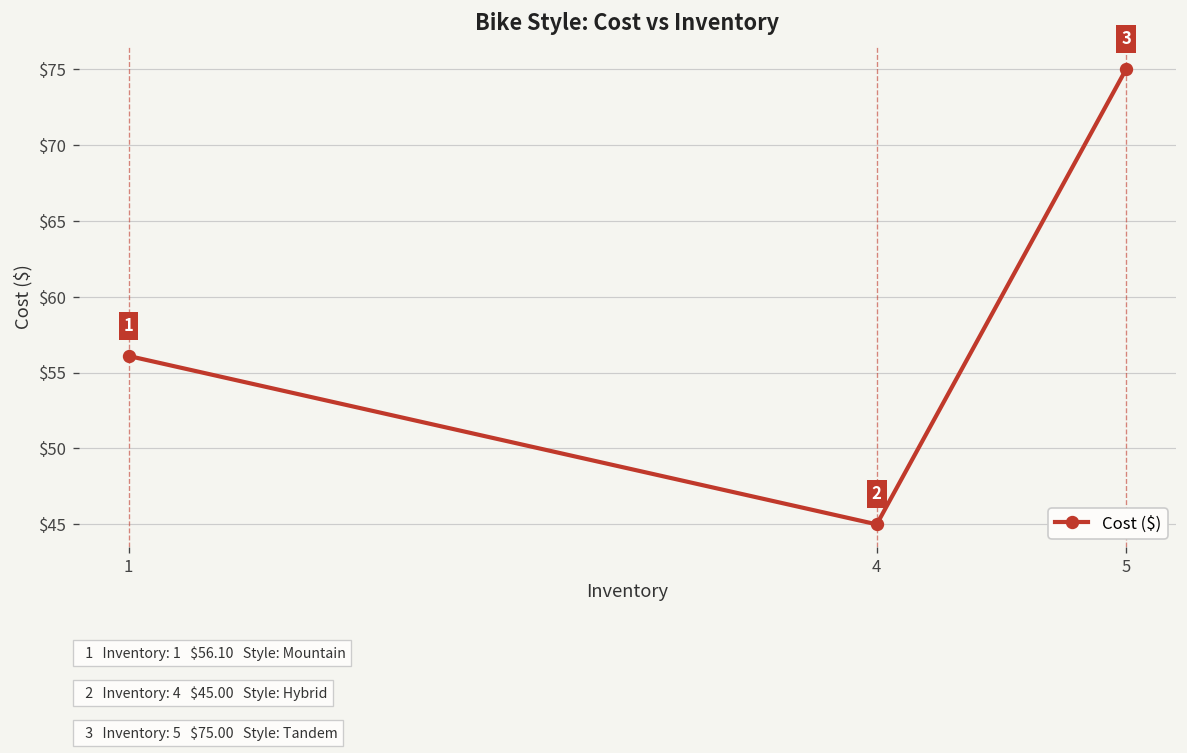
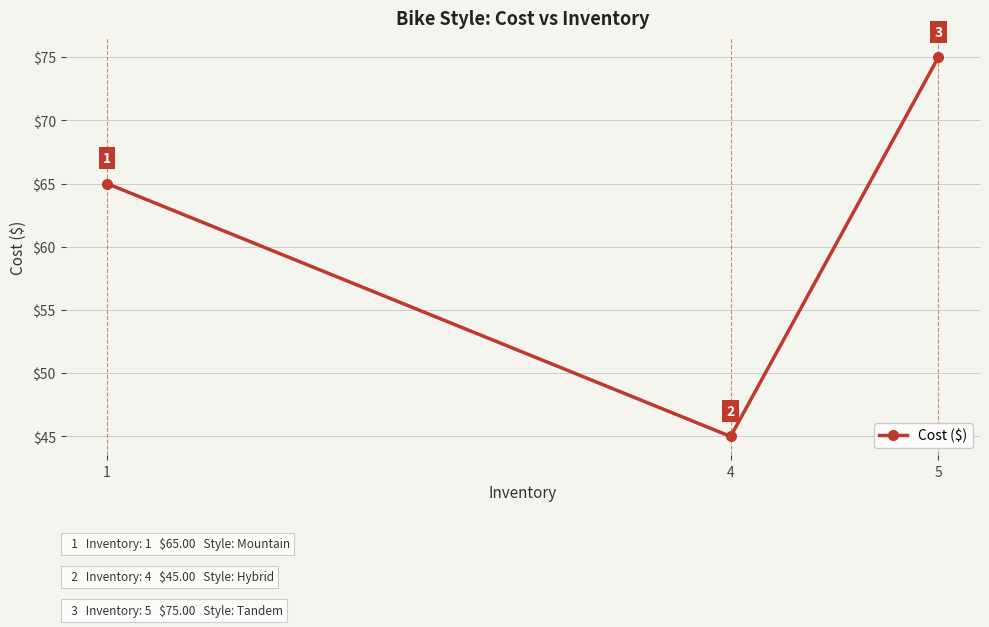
  {
-   "1": "$56.10"
+   "1": "$65.00"
  }
